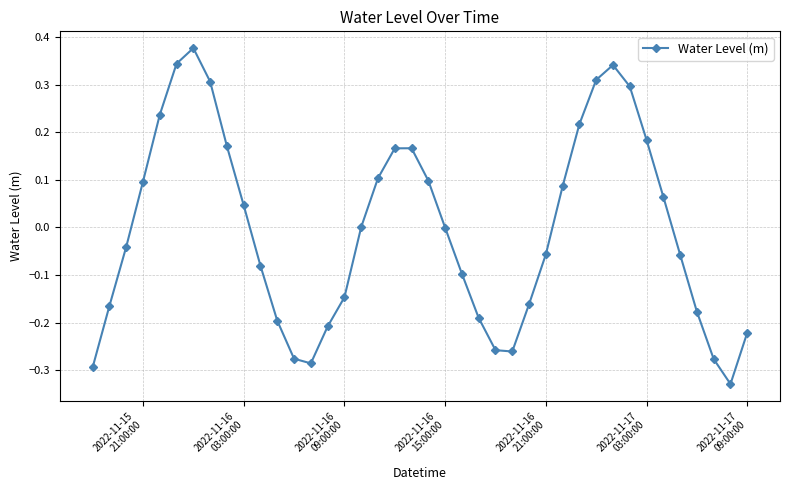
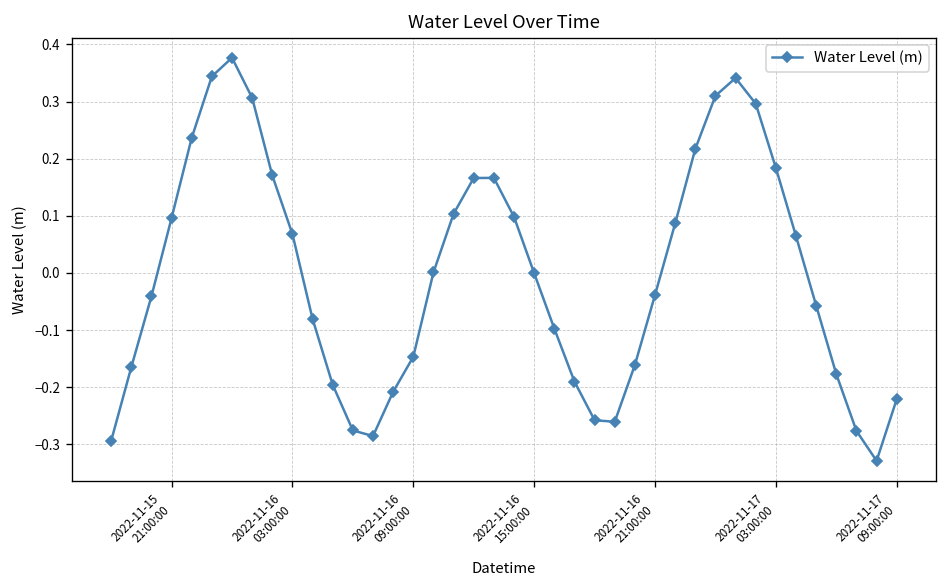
  {
    "2022-11-15 21:00:00": 0.10,
-   "2022-11-16 03:00:00": 0.05,
+   "2022-11-16 03:00:00": 0.07,
    "2022-11-16 09:00:00": -0.15,
    "2022-11-16 15:00:00": 0.00,
-   "2022-11-16 21:00:00": -0.06,
+   "2022-11-16 21:00:00": -0.04,
    "2022-11-17 03:00:00": 0.18,
    "2022-11-17 09:00:00": -0.22
  }
